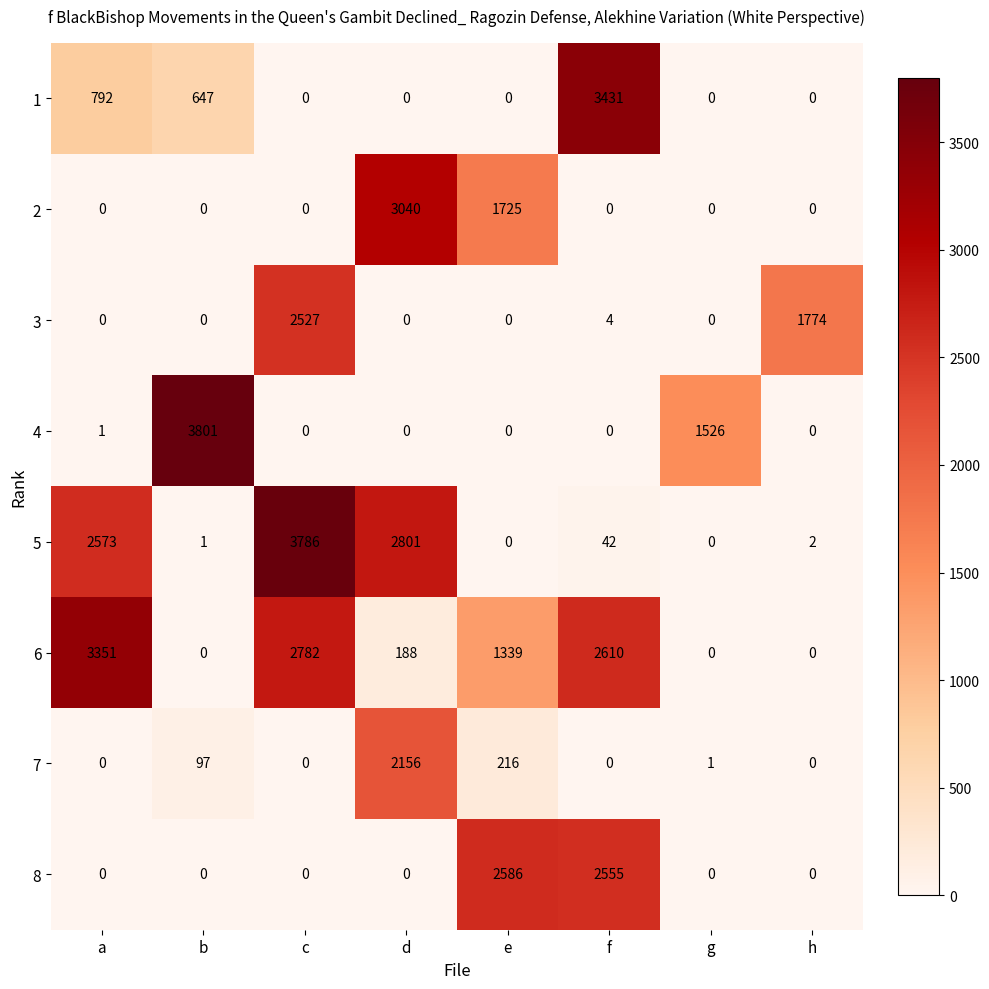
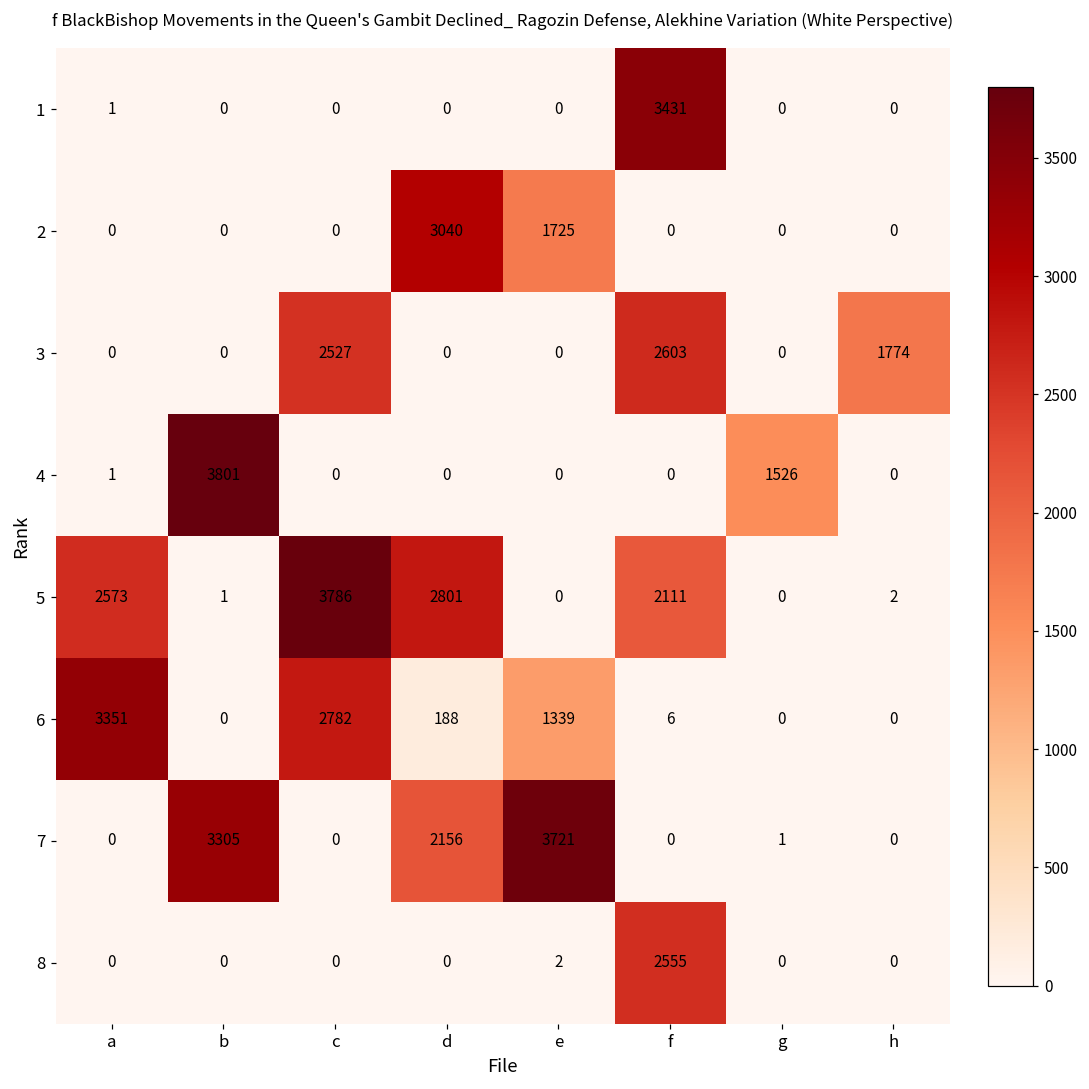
  {
    "1": {
-     "a": 792,
-     "b": 647,
+     "a": 1,
+     "b": 0,
      "c": 0,
      "d": 0,
      "e": 0,
      "f": 3431,
      "g": 0,
      "h": 0
    },
    "2": {
      "a": 0,
      "b": 0,
      "c": 0,
      "d": 3040,
      "e": 1725,
      "f": 0,
      "g": 0,
      "h": 0
    },
    "3": {
      "a": 0,
      "b": 0,
      "c": 2527,
      "d": 0,
      "e": 0,
-     "f": 4,
+     "f": 2603,
      "g": 0,
      "h": 1774
    },
    "4": {
      "a": 1,
      "b": 3801,
      "c": 0,
      "d": 0,
      "e": 0,
      "f": 0,
      "g": 1526,
      "h": 0
    },
    "5": {
      "a": 2573,
      "b": 1,
      "c": 3786,
      "d": 2801,
      "e": 0,
-     "f": 42,
+     "f": 2111,
      "g": 0,
      "h": 2
    },
    "6": {
      "a": 3351,
      "b": 0,
      "c": 2782,
      "d": 188,
      "e": 1339,
-     "f": 2610,
+     "f": 6,
      "g": 0,
      "h": 0
    },
    "7": {
      "a": 0,
-     "b": 97,
+     "b": 3305,
      "c": 0,
      "d": 2156,
-     "e": 216,
+     "e": 3721,
      "f": 0,
      "g": 1,
      "h": 0
    },
    "8": {
      "a": 0,
      "b": 0,
      "c": 0,
      "d": 0,
-     "e": 2586,
+     "e": 2,
      "f": 2555,
      "g": 0,
      "h": 0
    }
  }
